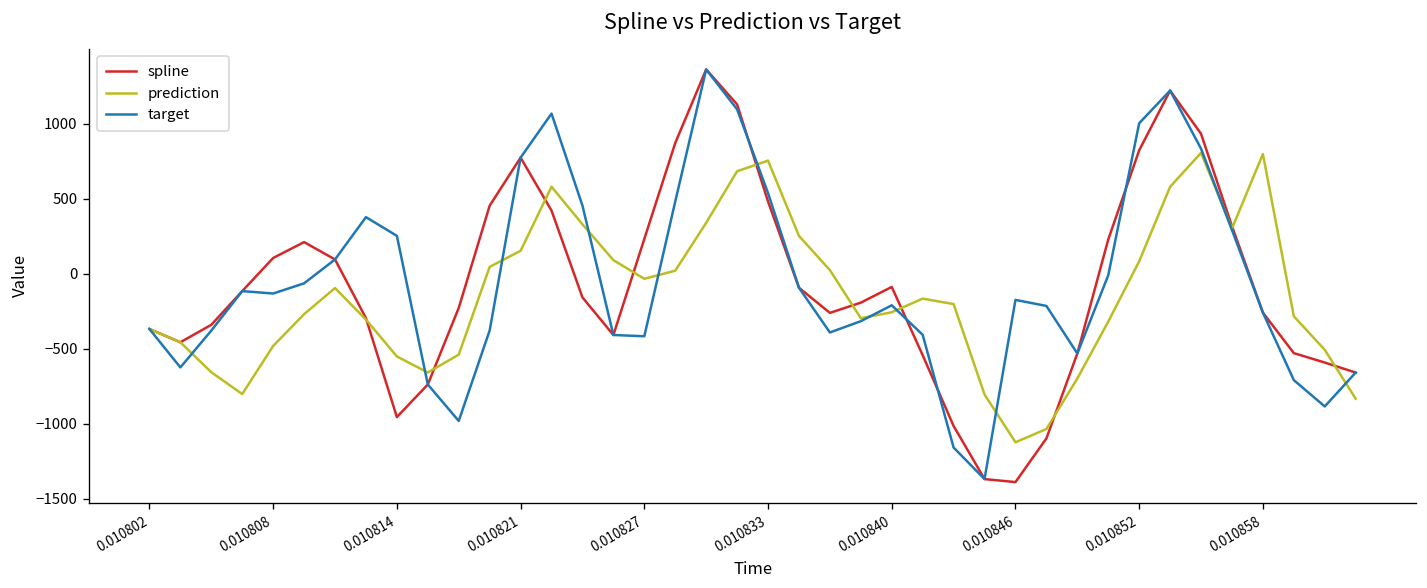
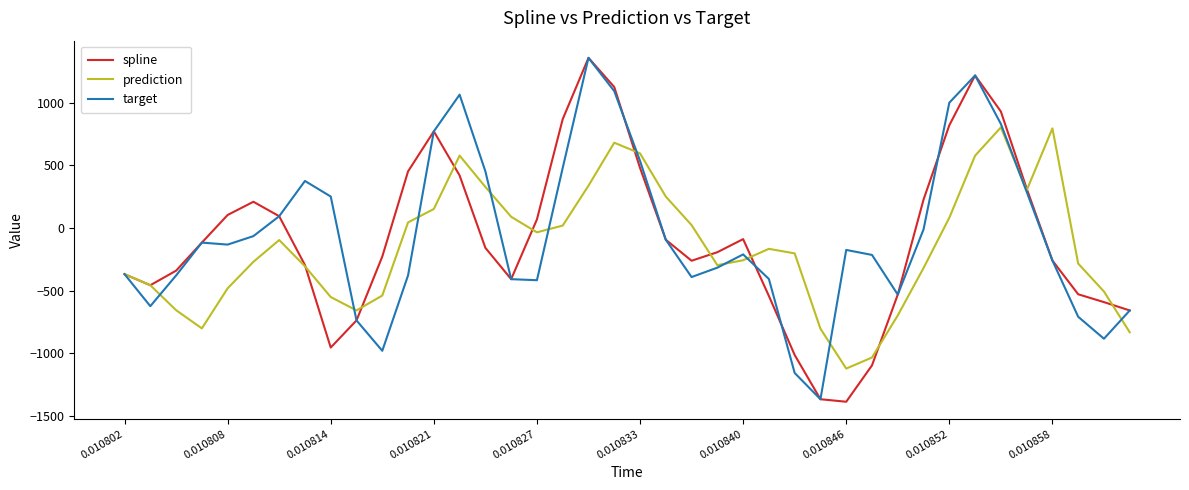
  {
    "spline": {
      "0.010808": 100,
      "0.010814": -960,
-     "0.010827": 230,
+     "0.010827": 70,
      "0.010833": 480,
      "0.010840": -90,
      "0.010846": -1390,
      "0.010852": 820
    },
    "prediction": {
      "0.010808": -480,
      "0.010814": -550,
      "0.010821": 150,
      "0.010827": -30,
-     "0.010833": 750,
+     "0.010833": 600,
      "0.010840": -260,
      "0.010846": -1120,
      "0.010852": 80,
      "0.010858": 800
    },
    "target": {
      "0.010808": -130,
      "0.010814": 250,
      "0.010827": -420,
      "0.010833": 540,
      "0.010840": -210,
      "0.010846": -180,
      "0.010852": 1000
    }
  }
